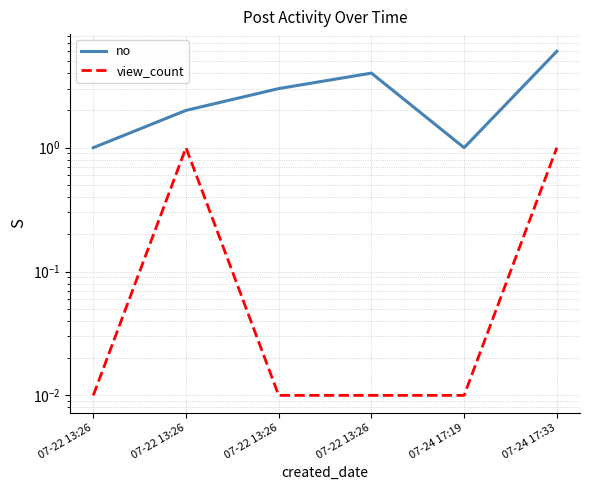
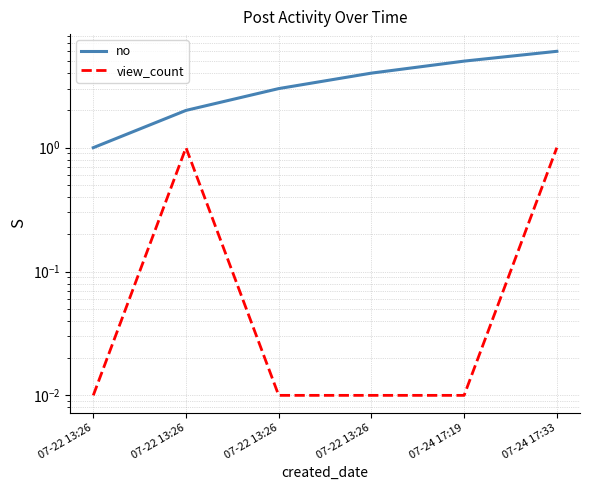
  {
    "no": {
-     "07-24 17:19": 1,
+     "07-24 17:19": 5,
      "07-24 17:33": 6
    },
    "view_count": {
      "07-24 17:19": 0.010,
      "07-24 17:33": 1
    }
  }
